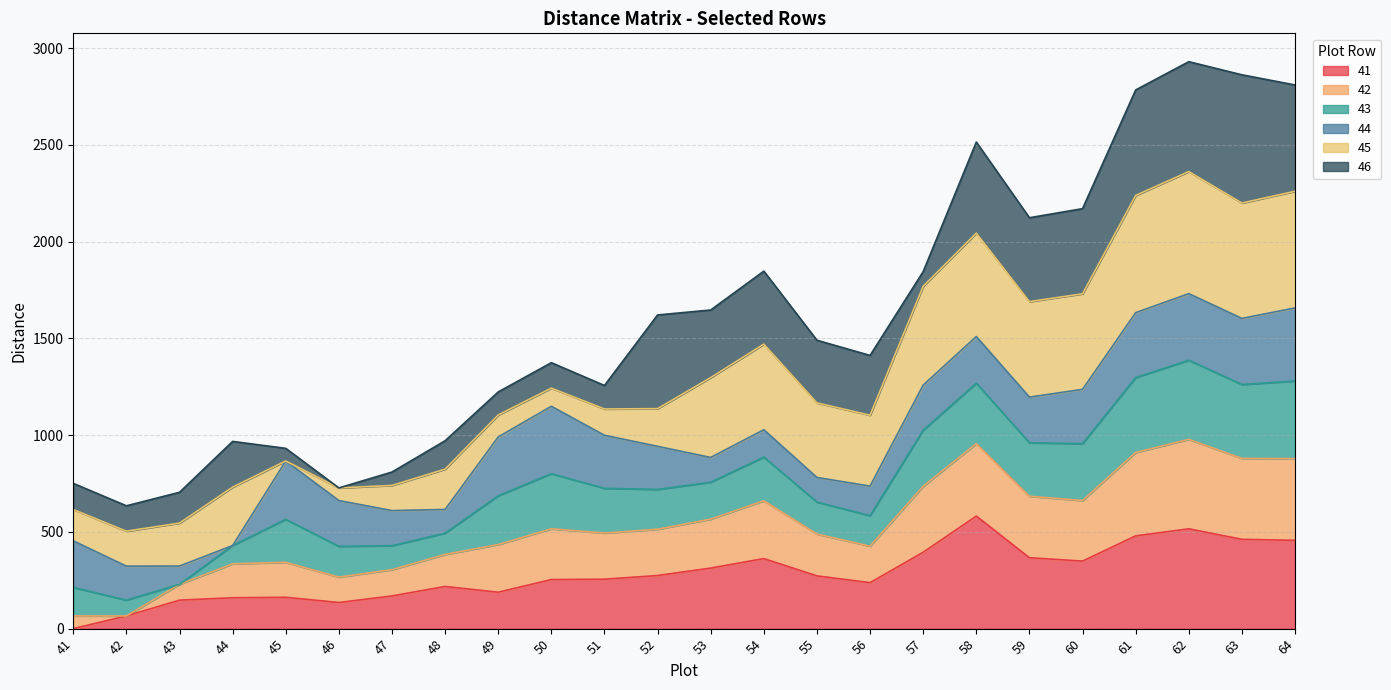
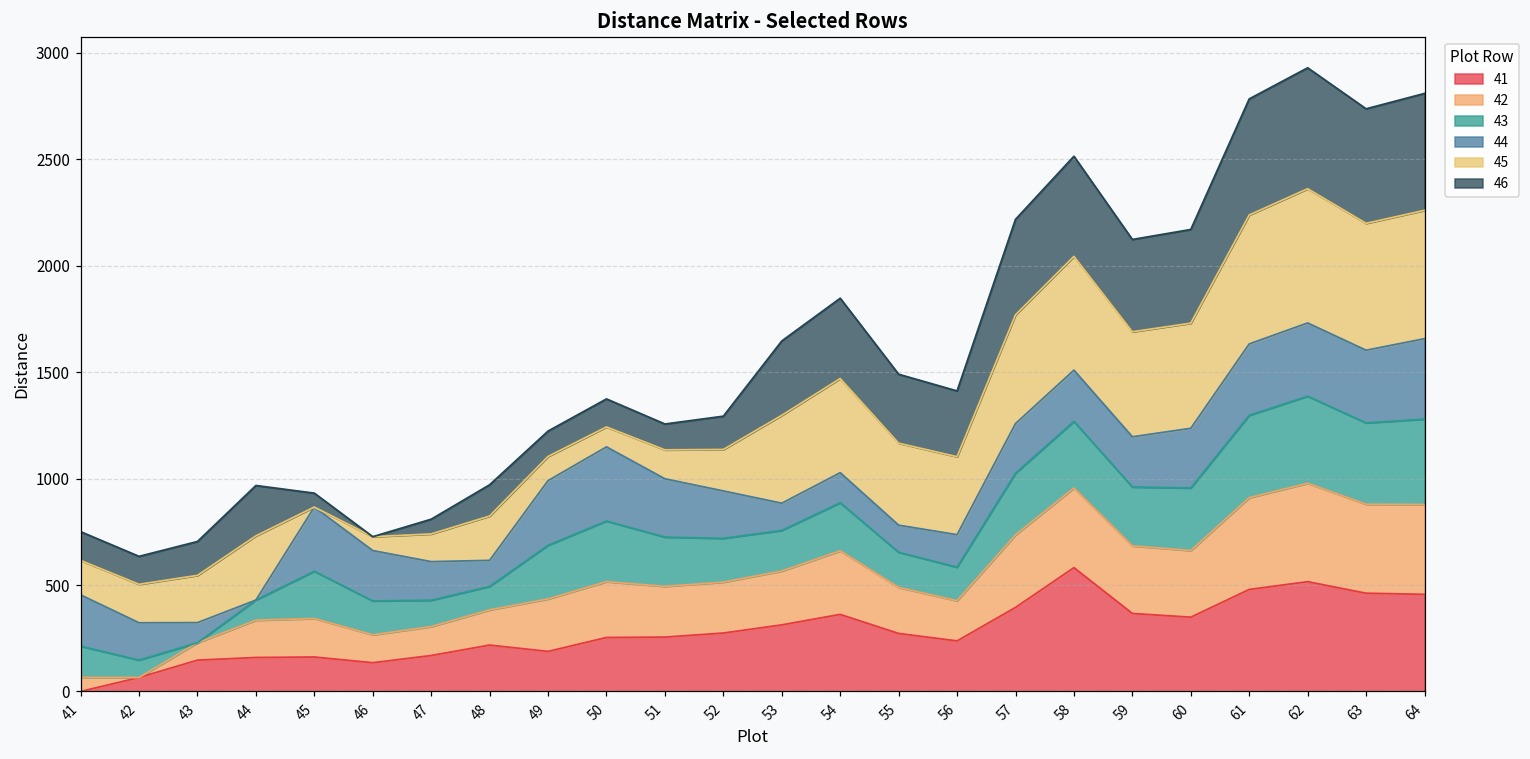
  {
    "41": {
      "41": 0,
      "43": 150,
      "44": 160,
      "45": 160,
      "46": 130,
      "47": 170,
      "48": 220,
      "49": 190,
      "50": 250,
      "51": 260,
      "52": 270,
      "53": 310,
      "54": 360,
      "55": 270,
      "56": 240,
      "57": 390,
      "58": 580,
      "59": 370,
      "60": 350,
      "61": 480,
      "62": 520,
      "63": 460,
      "64": 460
    },
    "46": {
      "41": 130,
      "42": 130,
      "43": 160,
      "44": 240,
      "45": 70,
      "47": 70,
      "48": 150,
      "49": 120,
      "50": 130,
      "51": 120,
-     "52": 480,
+     "52": 160,
      "53": 350,
      "54": 380,
      "55": 320,
      "56": 310,
-     "57": 80,
+     "57": 450,
      "58": 470,
      "59": 430,
      "60": 440,
      "61": 550,
      "62": 570,
-     "63": 660,
+     "63": 540,
      "64": 550
    }
  }
